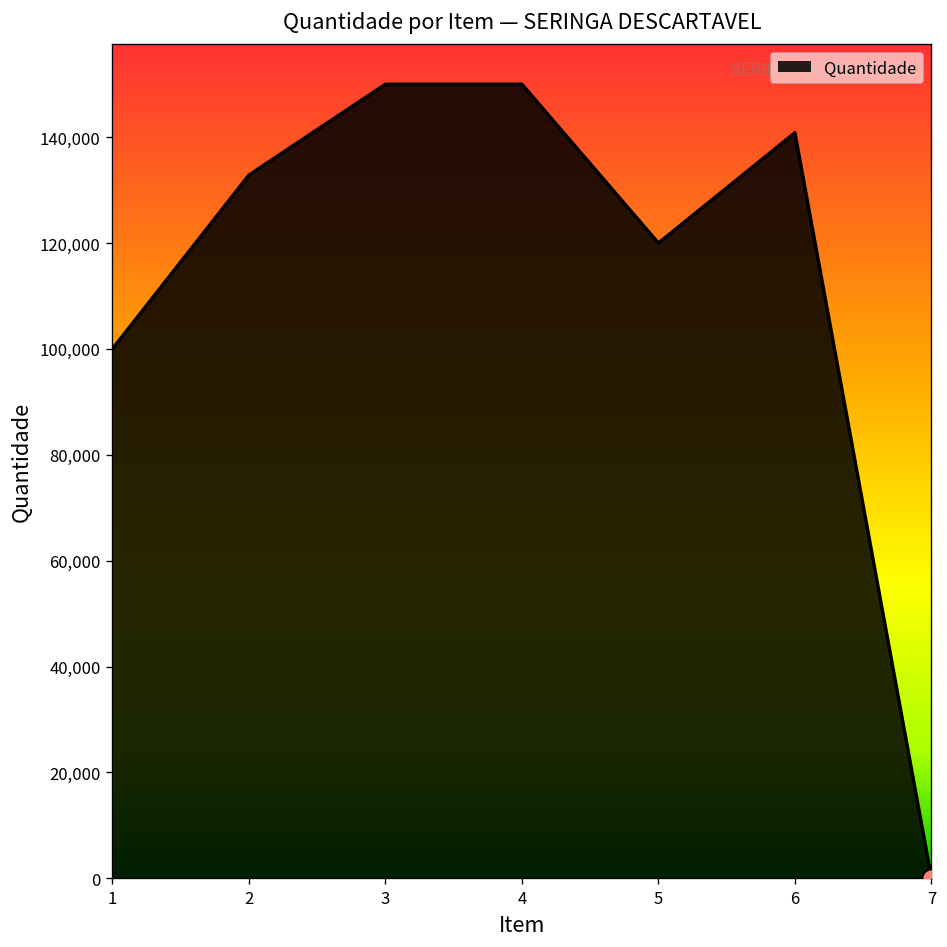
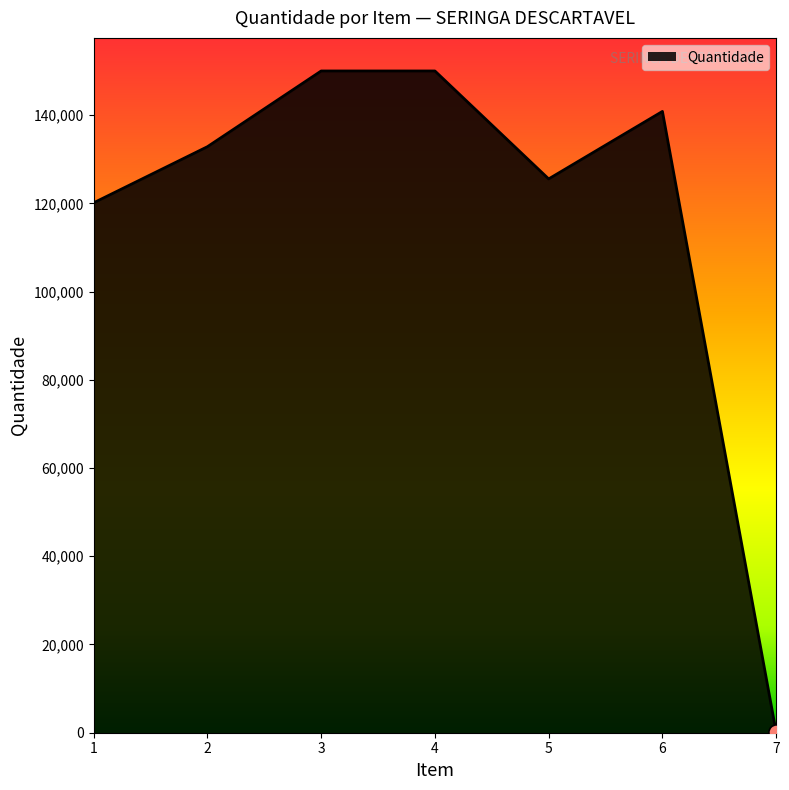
  {
    "Quantidade": {
-     "1": "100,000",
+     "1": "120,000",
      "2": "133,000",
      "3": "150,000",
      "4": "150,000",
-     "5": "120,000",
+     "5": "126,000",
      "6": "141,000"
    }
  }
